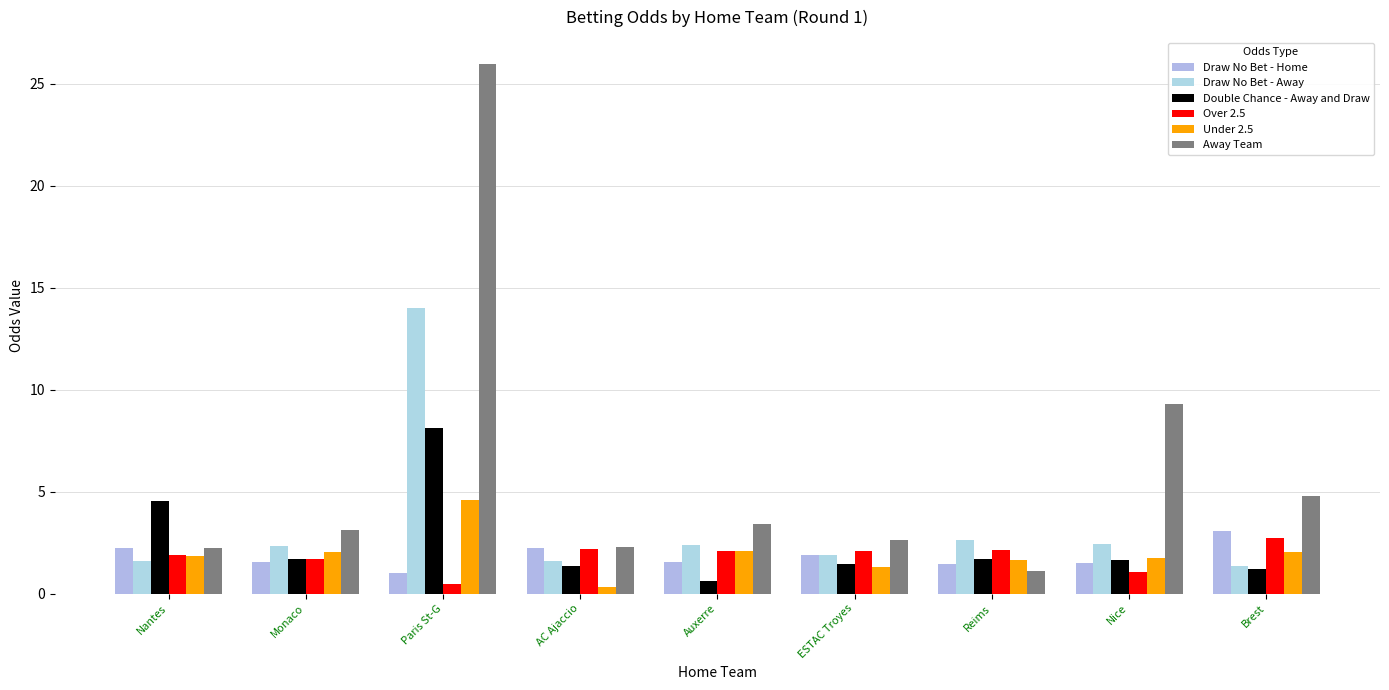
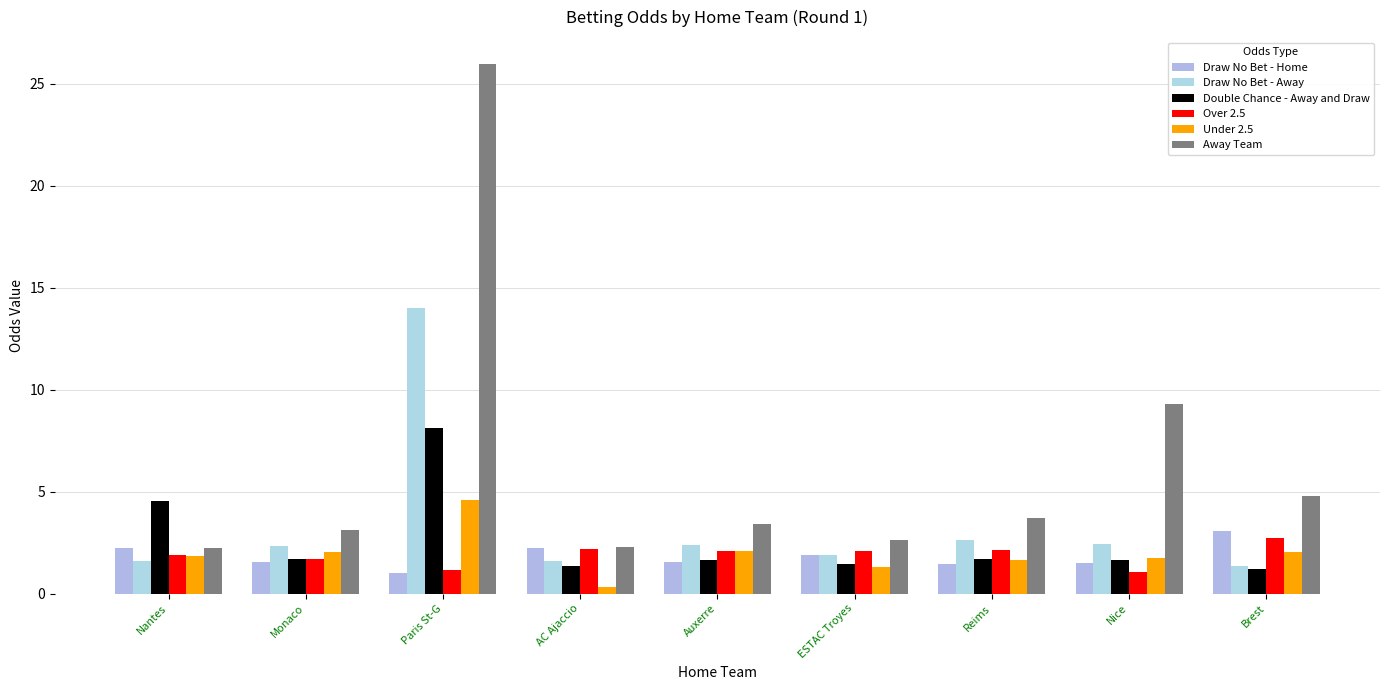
  {
    "Double Chance - Away and Draw": {
      "Nantes": 4.5,
      "Monaco": 1.7,
      "Paris St-G": 8.1,
      "AC Ajaccio": 1.3,
-     "Auxerre": 0.6,
+     "Auxerre": 1.6,
      "ESTAC Troyes": 1.4,
      "Reims": 1.7,
      "Nice": 1.7,
      "Brest": 1.2
    },
    "Over 2.5": {
      "Nantes": 1.9,
      "Monaco": 1.7,
-     "Paris St-G": 0.5,
+     "Paris St-G": 1.2,
      "AC Ajaccio": 2.2,
      "Auxerre": 2.1,
      "ESTAC Troyes": 2.1,
      "Reims": 2.1,
      "Nice": 1.1,
      "Brest": 2.7
    },
    "Under 2.5": {
      "Nantes": 1.8,
      "Monaco": 2.1,
      "Paris St-G": 4.6,
      "AC Ajaccio": 0.3,
      "Auxerre": 2.1,
      "ESTAC Troyes": 1.3,
      "Reims": 1.7,
      "Nice": 1.7,
      "Brest": 2.1
    },
    "Away Team": {
      "Nantes": 2.3,
      "Monaco": 3.1,
      "Paris St-G": 26.0,
      "AC Ajaccio": 2.3,
      "Auxerre": 3.4,
      "ESTAC Troyes": 2.6,
-     "Reims": 1.1,
+     "Reims": 3.7,
      "Nice": 9.3,
      "Brest": 4.8
    }
  }
